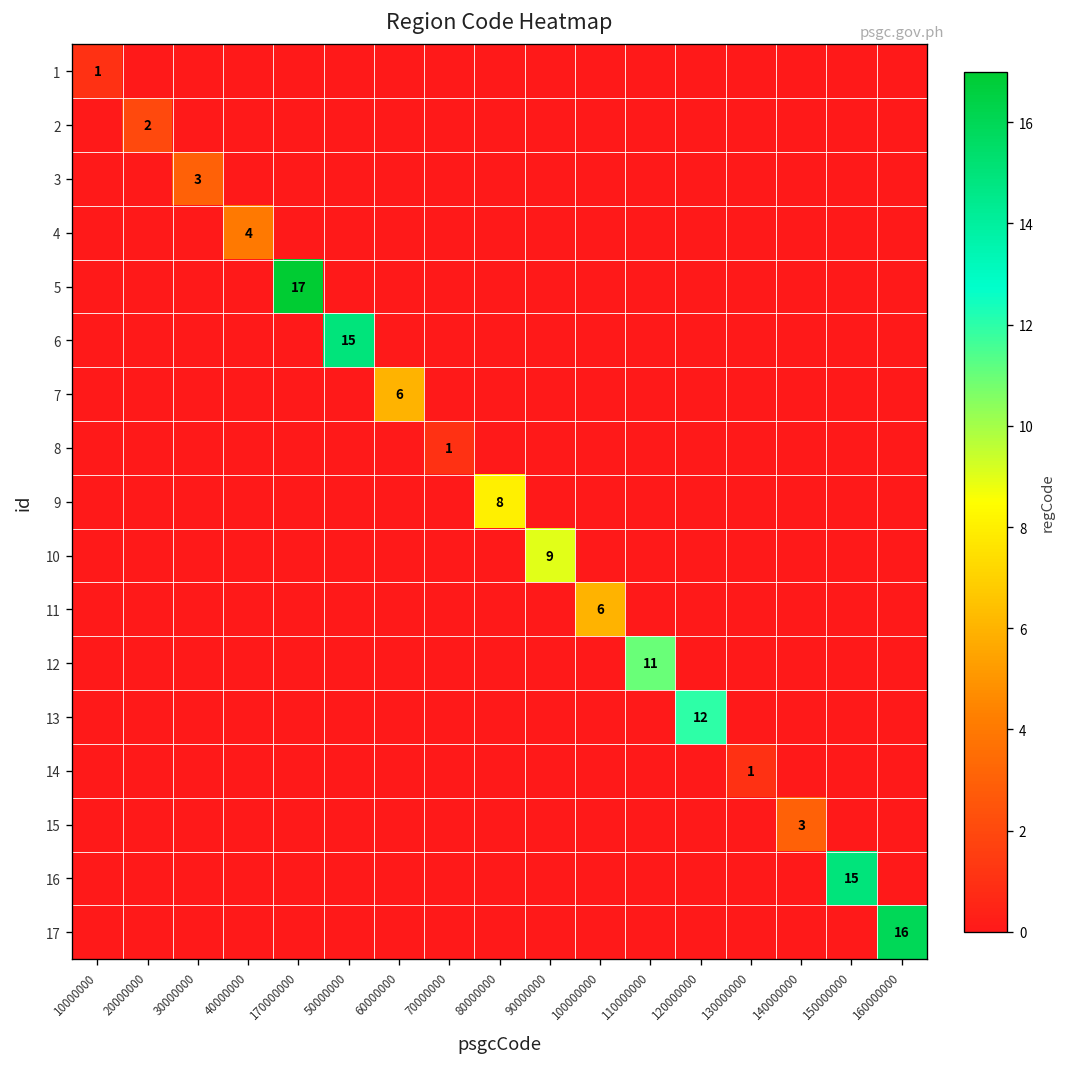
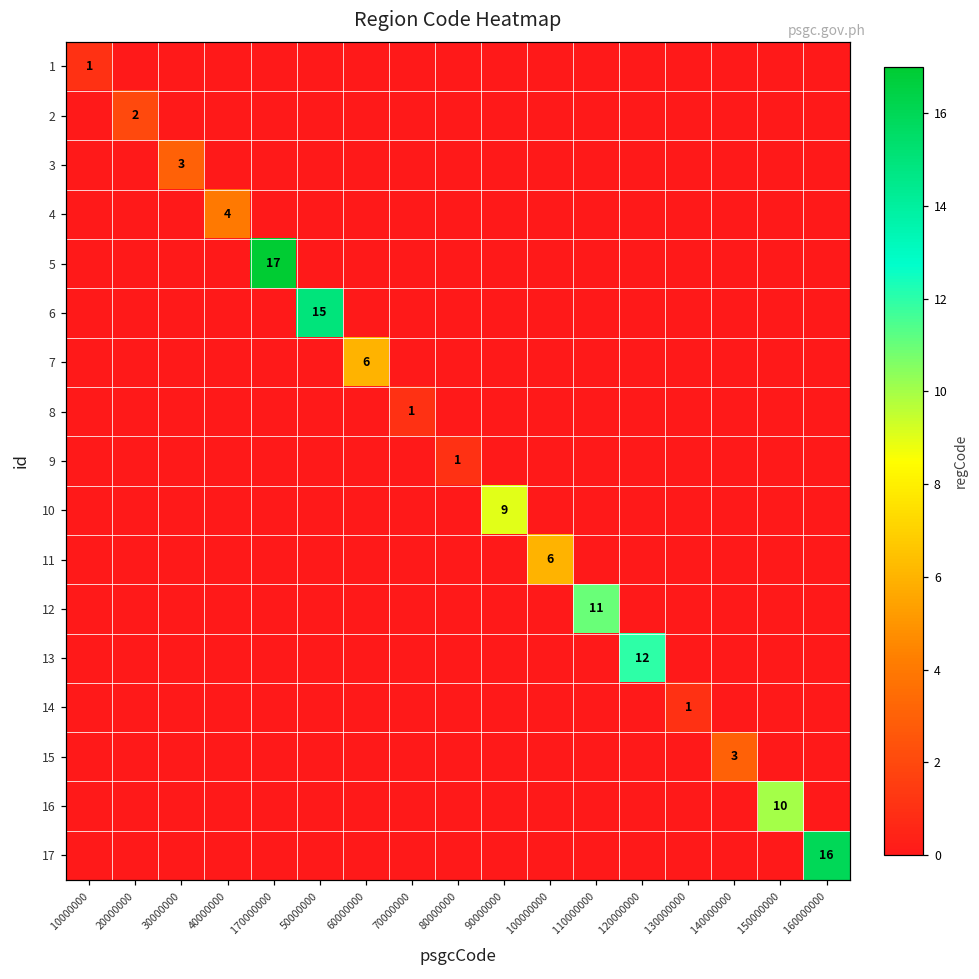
  {
    "1": {
      "10000000": 1
    },
    "2": {
      "20000000": 2
    },
    "3": {
      "30000000": 3
    },
    "4": {
      "40000000": 4
    },
    "5": {
      "170000000": 17
    },
    "6": {
      "50000000": 15
    },
    "7": {
      "60000000": 6
    },
    "8": {
      "70000000": 1
    },
    "9": {
-     "80000000": 8
+     "80000000": 1
    },
    "10": {
      "90000000": 9
    },
    "11": {
      "100000000": 6
    },
    "12": {
      "110000000": 11
    },
    "13": {
      "120000000": 12
    },
    "14": {
      "130000000": 1
    },
    "15": {
      "140000000": 3
    },
    "16": {
-     "150000000": 15
+     "150000000": 10
    },
    "17": {
      "160000000": 16
    }
  }
